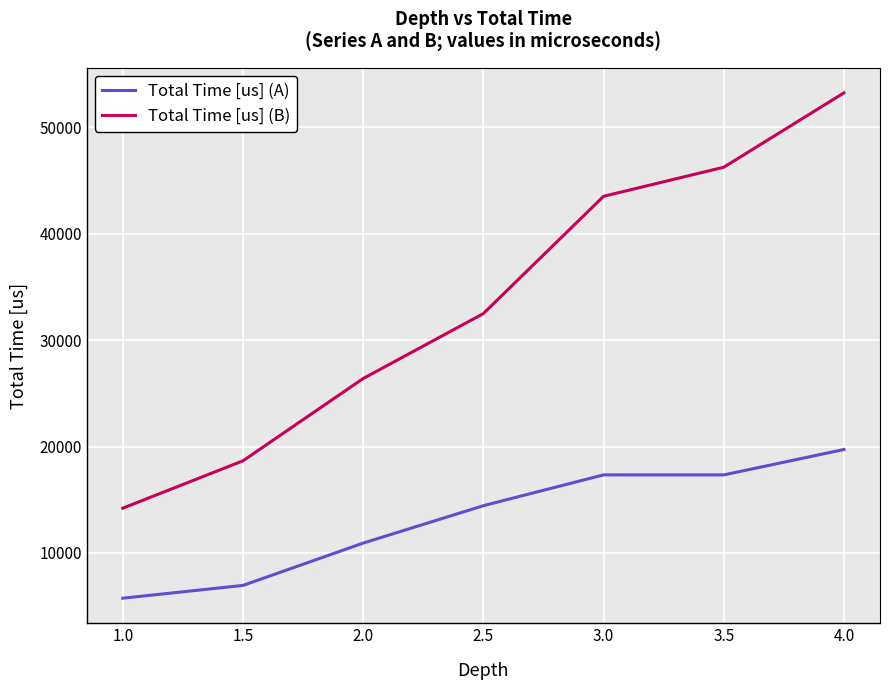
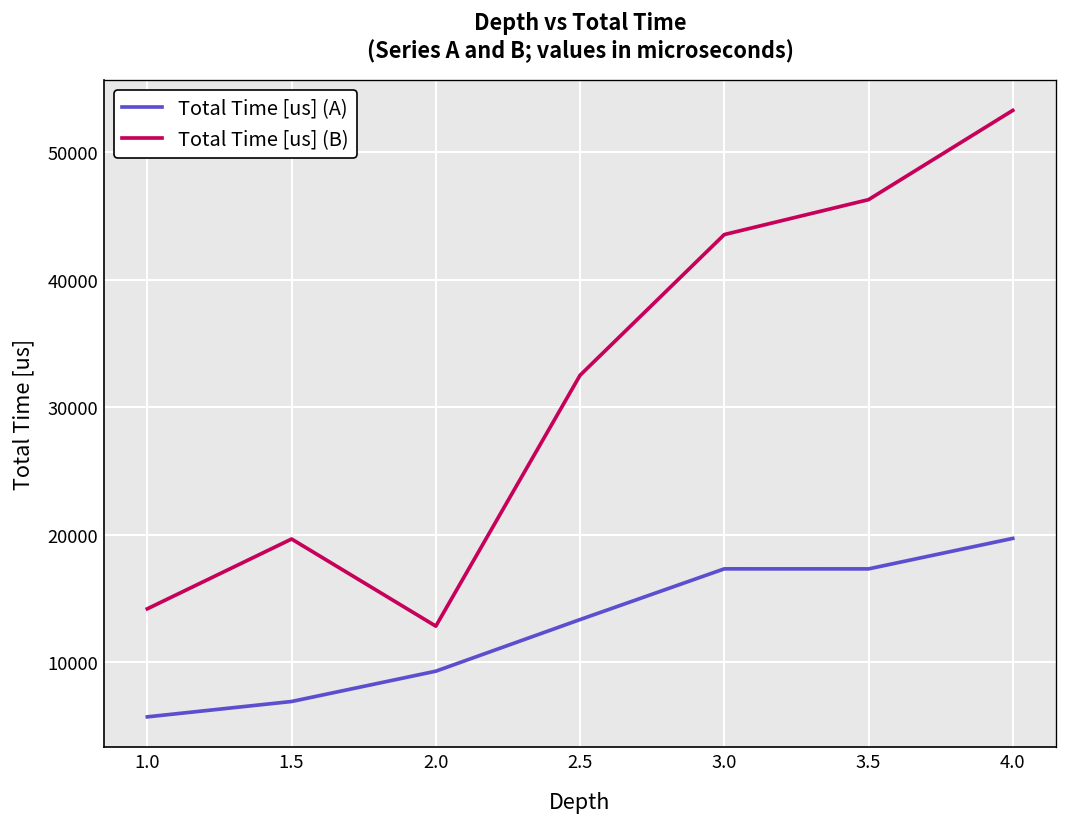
  {
    "Total Time [us] (A)": {
      "1.0": 5700,
      "1.5": 6900,
-     "2.0": 10900,
-     "2.5": 14400,
+     "2.0": 9300,
+     "2.5": 13400,
      "3.0": 17300,
      "3.5": 17300,
      "4.0": 19700
    },
    "Total Time [us] (B)": {
      "1.0": 14200,
-     "1.5": 18700,
-     "2.0": 26400,
+     "1.5": 19700,
+     "2.0": 12800,
      "2.5": 32500,
      "3.0": 43500,
      "3.5": 46300,
      "4.0": 53300
    }
  }
